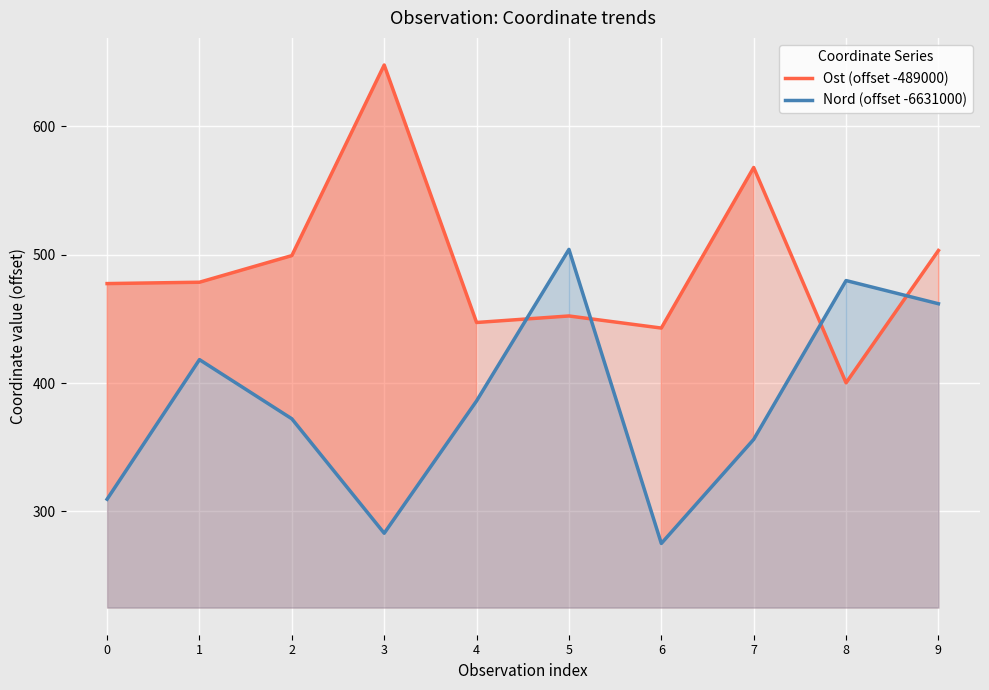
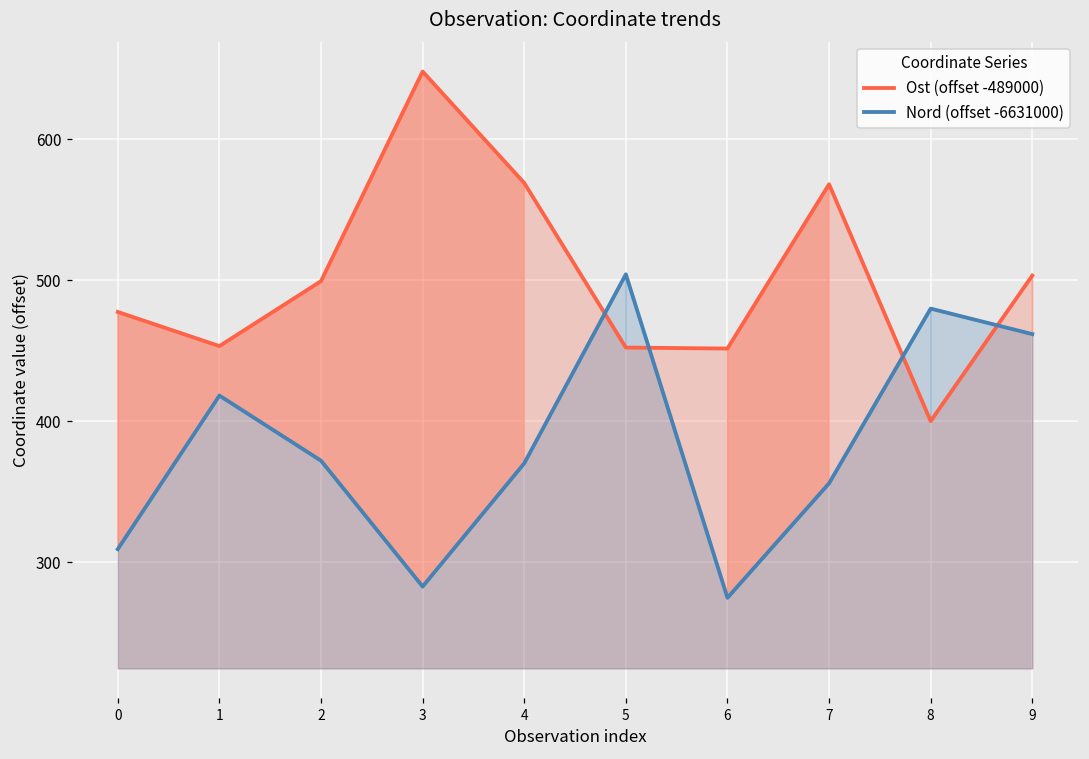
  {
    "Ost (offset -489000)": {
      "0": 478,
-     "1": 479,
+     "1": 453,
      "2": 499,
      "3": 648,
-     "4": 447,
+     "4": 569,
      "5": 452,
-     "6": 443,
+     "6": 452,
      "7": 568,
      "8": 400,
      "9": 503
    },
    "Nord (offset -6631000)": {
      "0": 309,
      "1": 418,
      "2": 372,
      "3": 283,
-     "4": 386,
+     "4": 370,
      "5": 504,
      "6": 275,
      "7": 356,
      "8": 480,
      "9": 462
    }
  }
